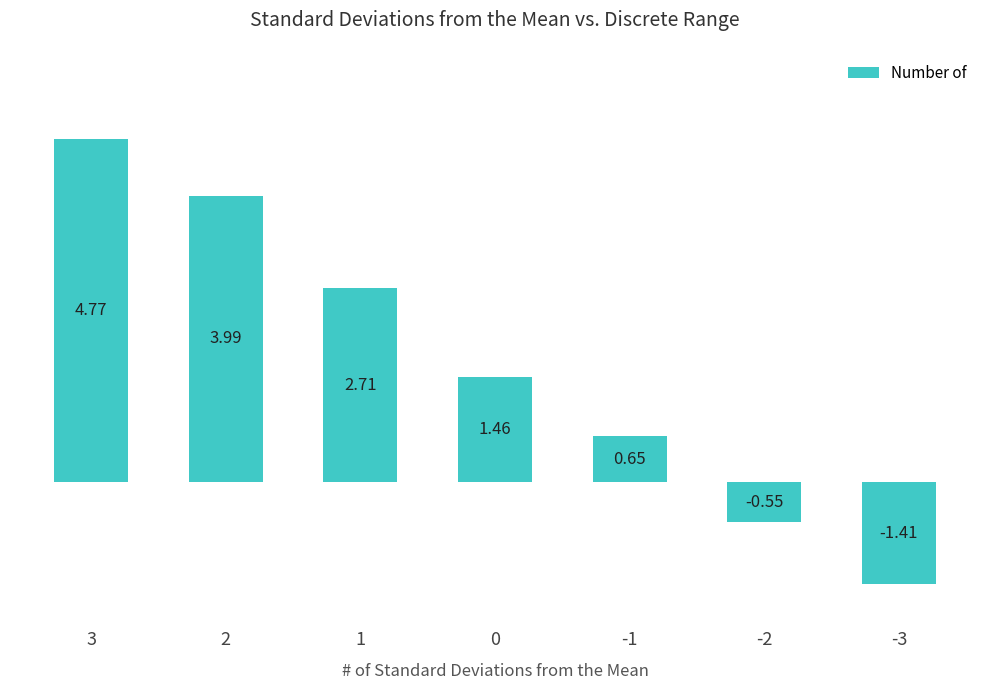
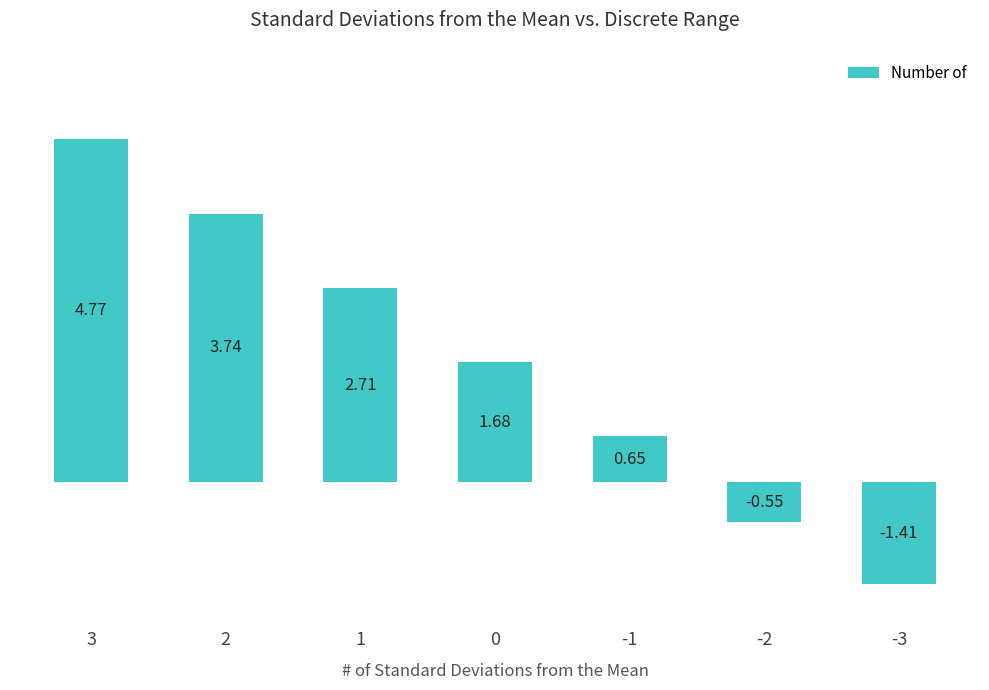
  {
    "3": 4.77,
-   "2": 3.99,
+   "2": 3.74,
    "1": 2.71,
-   "0": 1.46,
+   "0": 1.68,
    "-1": 0.65,
    "-2": -0.55,
    "-3": -1.41
  }
